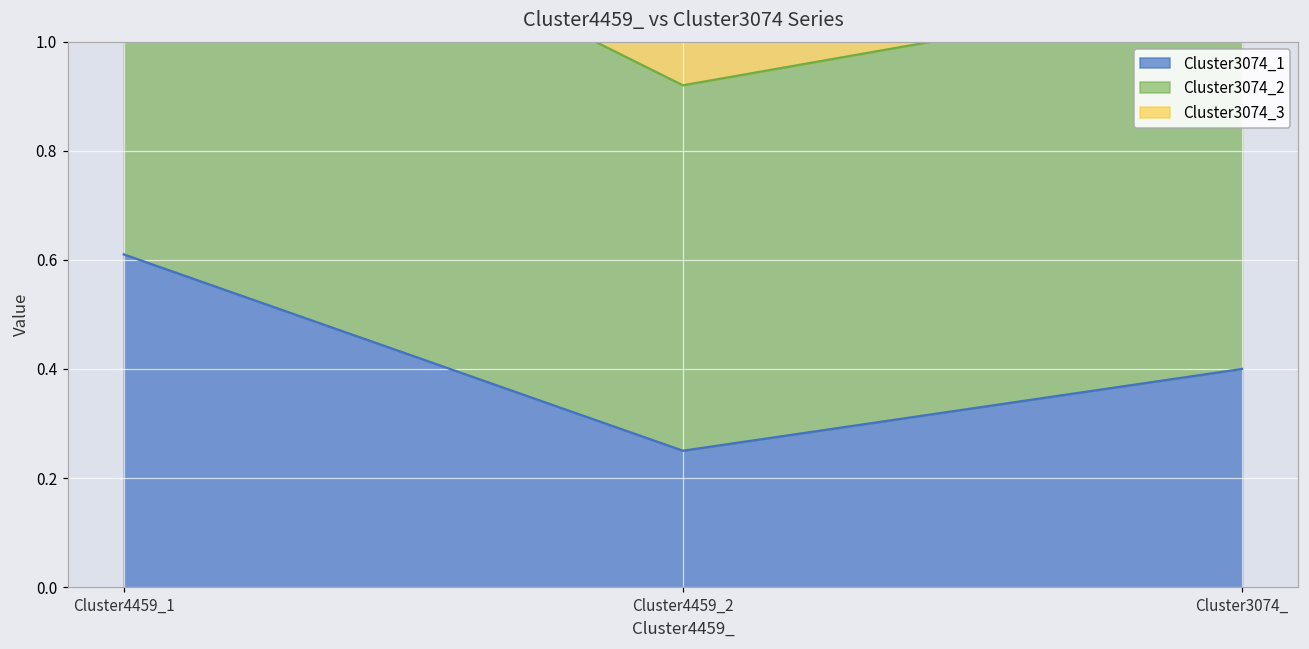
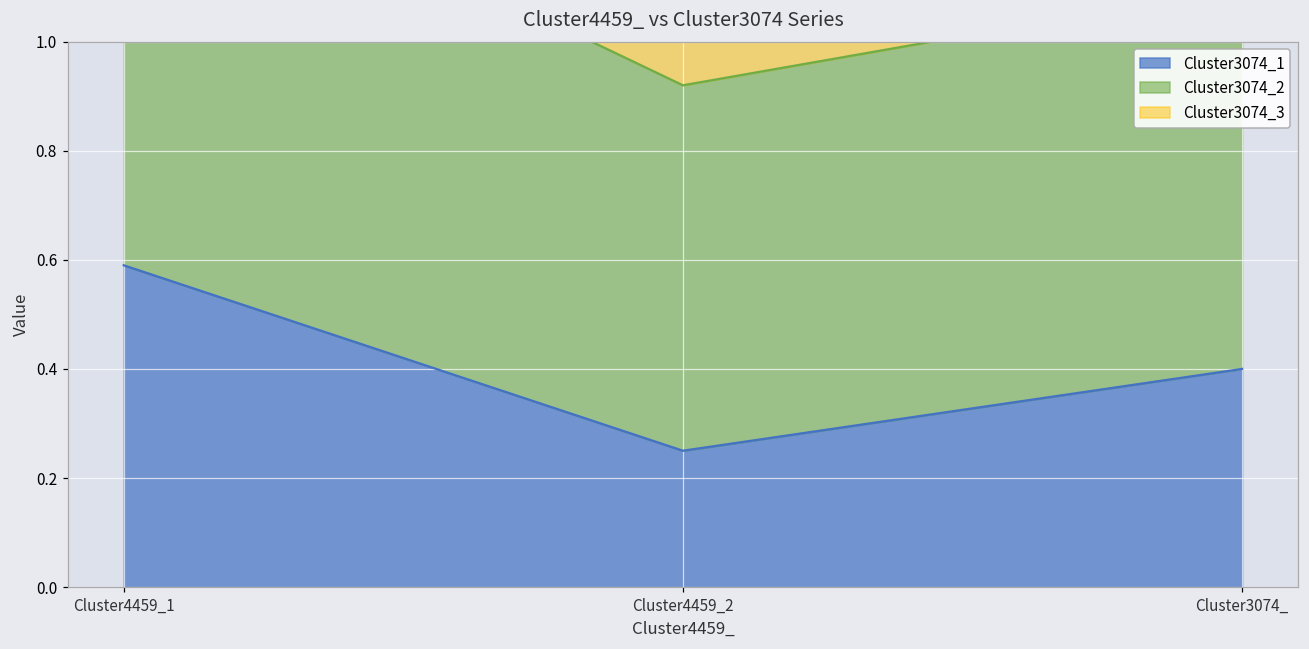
  {
    "Cluster3074_1": {
-     "Cluster4459_1": 0.61,
+     "Cluster4459_1": 0.59,
      "Cluster4459_2": 0.25,
      "Cluster3074_": 0.40
    },
    "Cluster3074_2": {
      "Cluster4459_2": 0.67
    }
  }
